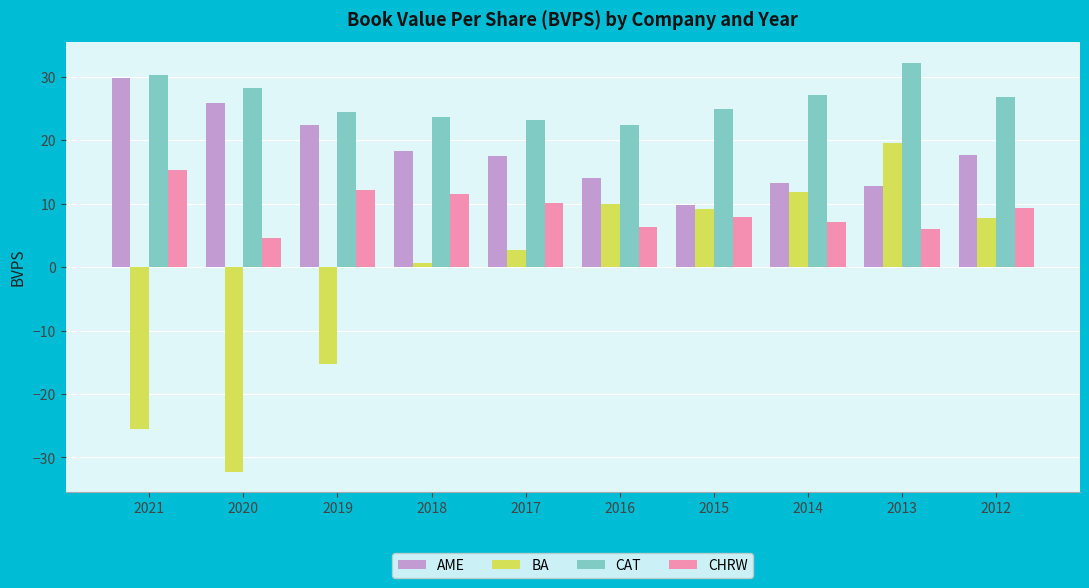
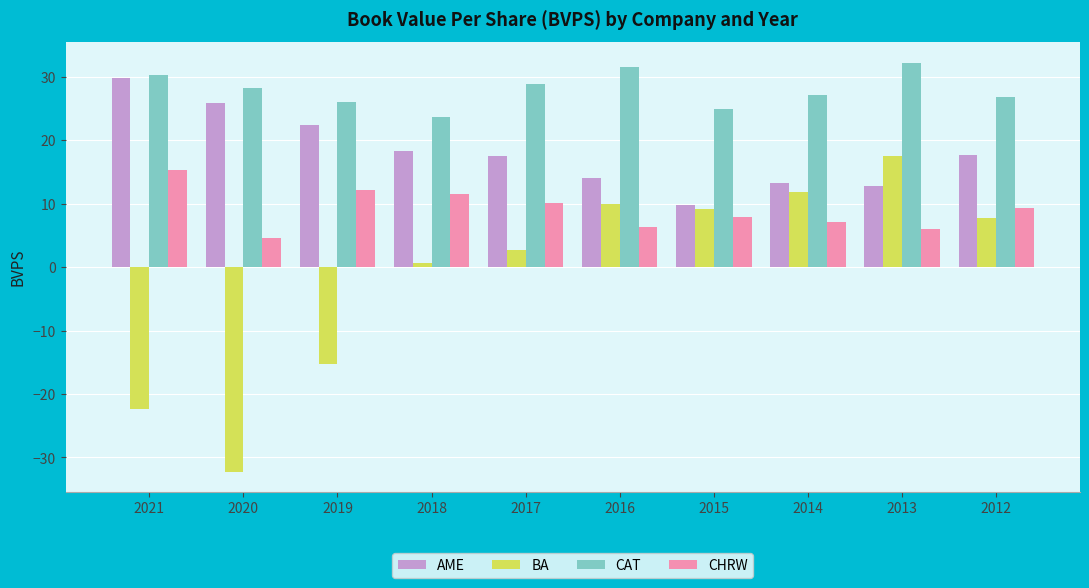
  {
    "AME": {
      "2021": 30,
      "2020": 26,
      "2019": 22,
      "2018": 18,
      "2017": 17,
      "2016": 14,
      "2015": 10,
      "2014": 13,
      "2013": 13,
      "2012": 18
    },
    "BA": {
-     "2021": -26,
+     "2021": -22,
      "2020": -32,
      "2019": -15,
      "2018": 1,
      "2017": 3,
      "2016": 10,
      "2015": 9,
      "2014": 12,
-     "2013": 20,
+     "2013": 18,
      "2012": 8
    },
    "CAT": {
      "2021": 30,
      "2020": 28,
-     "2019": 24,
+     "2019": 26,
      "2018": 24,
-     "2017": 23,
-     "2016": 22,
+     "2017": 29,
+     "2016": 32,
      "2015": 25,
      "2014": 27,
      "2013": 32,
      "2012": 27
    },
    "CHRW": {
      "2021": 15,
      "2020": 5,
      "2019": 12,
      "2018": 11,
      "2017": 10,
      "2016": 6,
      "2015": 8,
      "2014": 7,
      "2013": 6,
      "2012": 9
    }
  }
